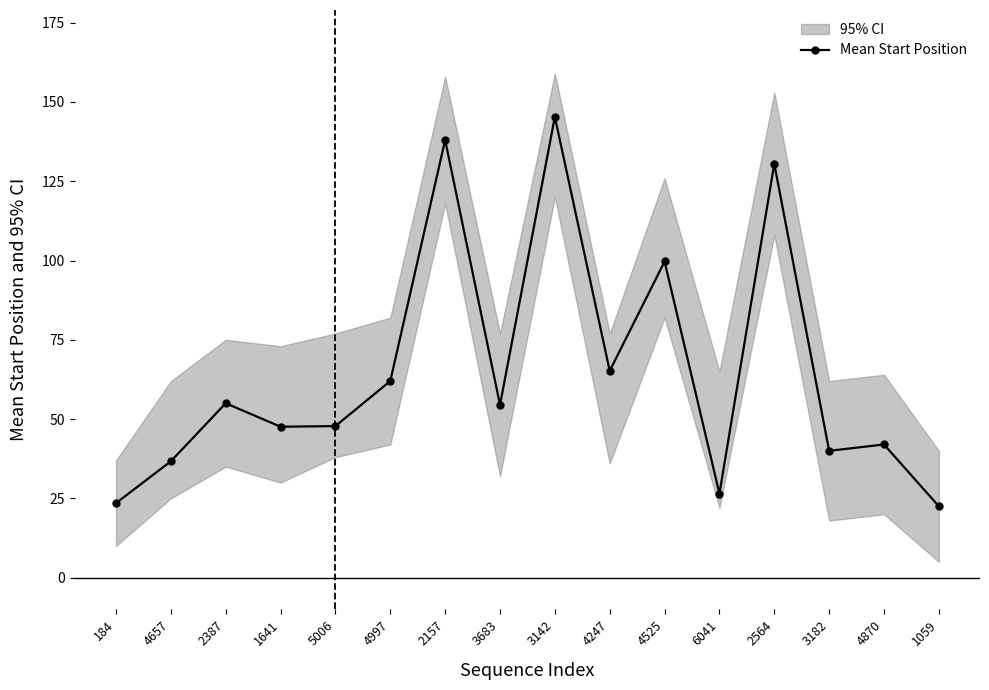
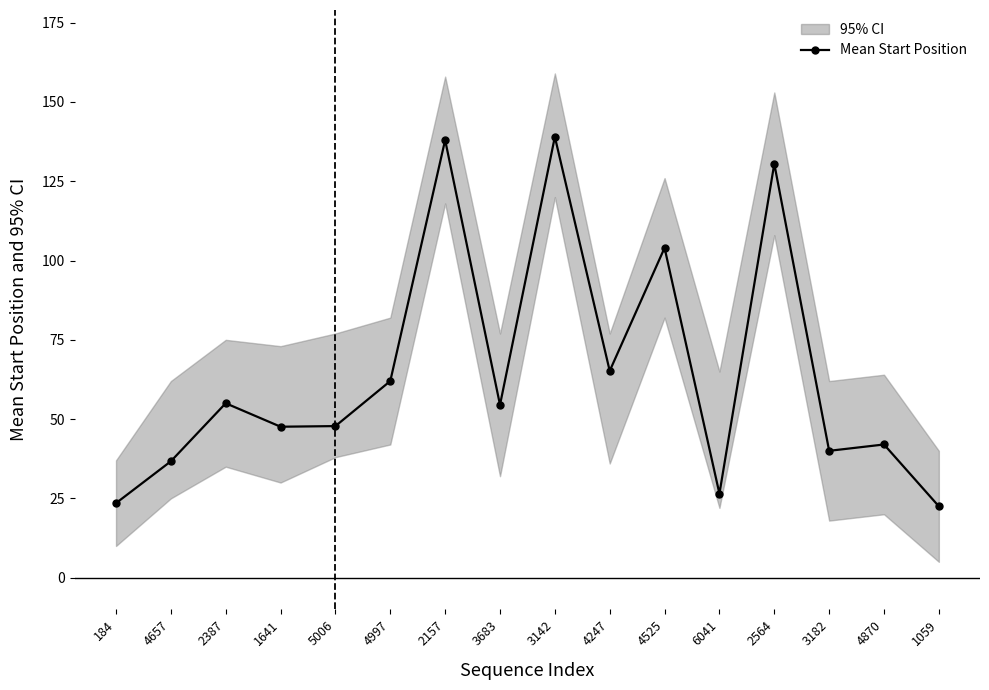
  {
    "Mean Start Position": {
      "184": 24,
      "4657": 37,
      "2387": 55,
      "1641": 48,
      "5006": 48,
      "4997": 62,
      "2157": 138,
      "3683": 55,
-     "3142": 145,
+     "3142": 139,
      "4247": 65,
-     "4525": 100,
+     "4525": 104,
      "6041": 27,
      "2564": 131,
      "3182": 40,
      "4870": 42,
      "1059": 23
    }
  }
